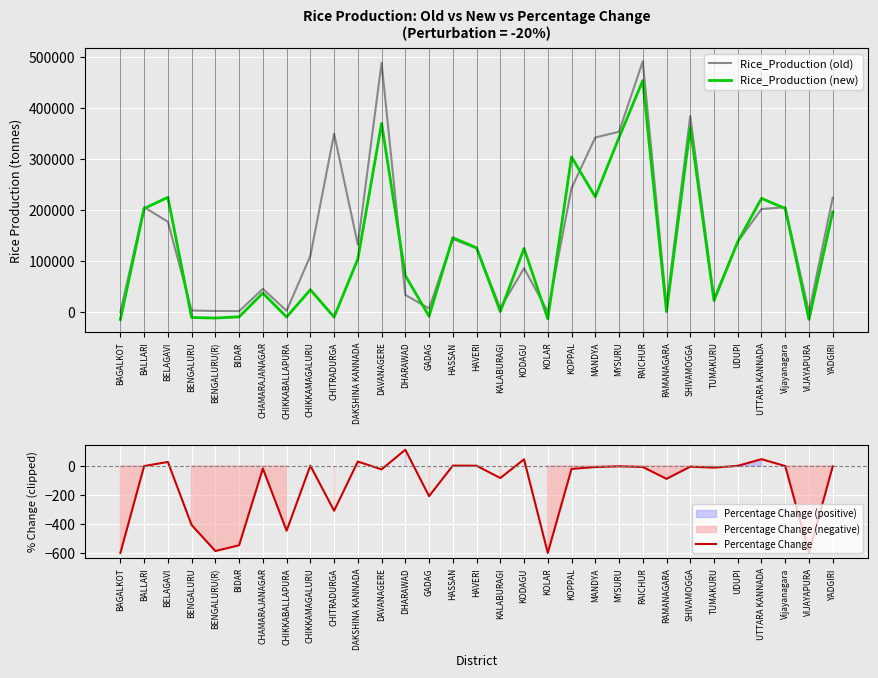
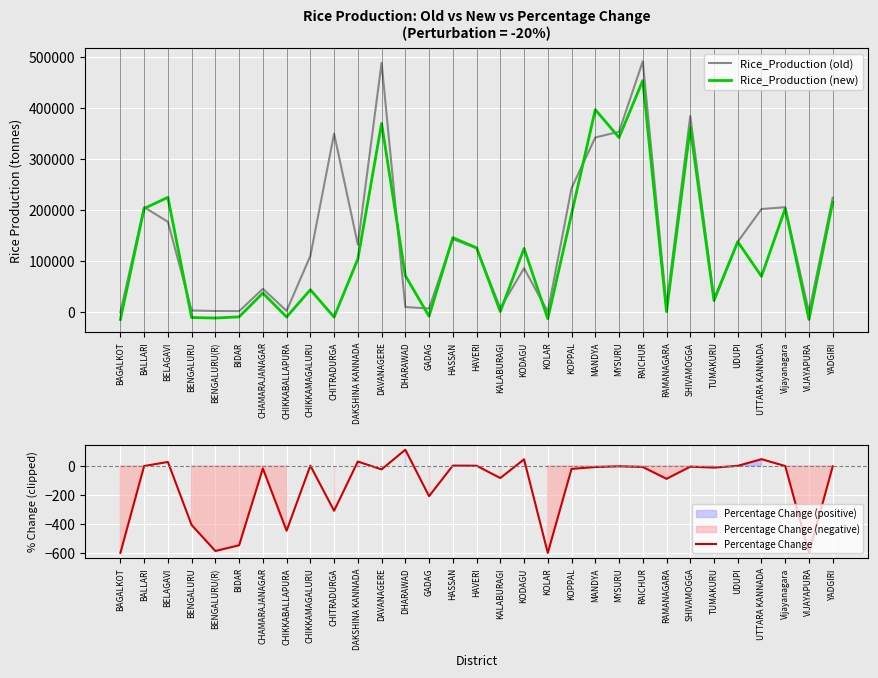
  {
    "Rice Production: Old vs New vs Percentage Change (Perturbation = -20%)": {
      "Rice_Production (old)": {
        "BAGALKOT": 0,
        "BELAGAVI": 180000,
        "BENGALURU": 0,
        "BENGALURU(R)": 0,
        "BIDAR": 0,
        "CHAMARAJANAGAR": 50000,
        "CHIKKABALLAPURA": 0,
        "CHIKKAMAGALURU": 110000,
        "CHITRADURGA": 350000,
        "DAKSHINA KANNADA": 130000,
        "DAVANAGERE": 490000,
-       "DHARAWAD": 30000,
+       "DHARAWAD": 10000,
        "GADAG": 10000,
        "KALABURAGI": 10000,
        "KODAGU": 90000,
        "KOLAR": 0,
        "KOPPAL": 240000,
        "MANDYA": 340000,
        "MYSURU": 350000,
        "RAICHUR": 490000,
        "RAMANAGARA": 10000,
        "SHIVAMOGGA": 380000,
        "UTTARA KANNADA": 200000,
        "VIJAYAPURA": 0,
        "YADGIRI": 220000
      },
      "Rice_Production (new)": {
        "BAGALKOT": -10000,
        "BELAGAVI": 230000,
        "BENGALURU": -10000,
        "BENGALURU(R)": -10000,
        "BIDAR": -10000,
        "CHAMARAJANAGAR": 40000,
        "CHIKKABALLAPURA": -10000,
        "CHIKKAMAGALURU": 40000,
        "CHITRADURGA": -10000,
        "DAKSHINA KANNADA": 100000,
        "DAVANAGERE": 370000,
        "DHARAWAD": 70000,
        "GADAG": -10000,
        "KALABURAGI": 0,
        "KODAGU": 130000,
        "KOLAR": -10000,
-       "KOPPAL": 300000,
-       "MANDYA": 230000,
+       "KOPPAL": 190000,
+       "MANDYA": 400000,
        "MYSURU": 340000,
        "RAICHUR": 450000,
        "RAMANAGARA": 0,
        "SHIVAMOGGA": 360000,
-       "UTTARA KANNADA": 220000,
+       "UTTARA KANNADA": 70000,
        "VIJAYAPURA": -10000,
-       "YADGIRI": 200000
+       "YADGIRI": 220000
      }
    }
  }
